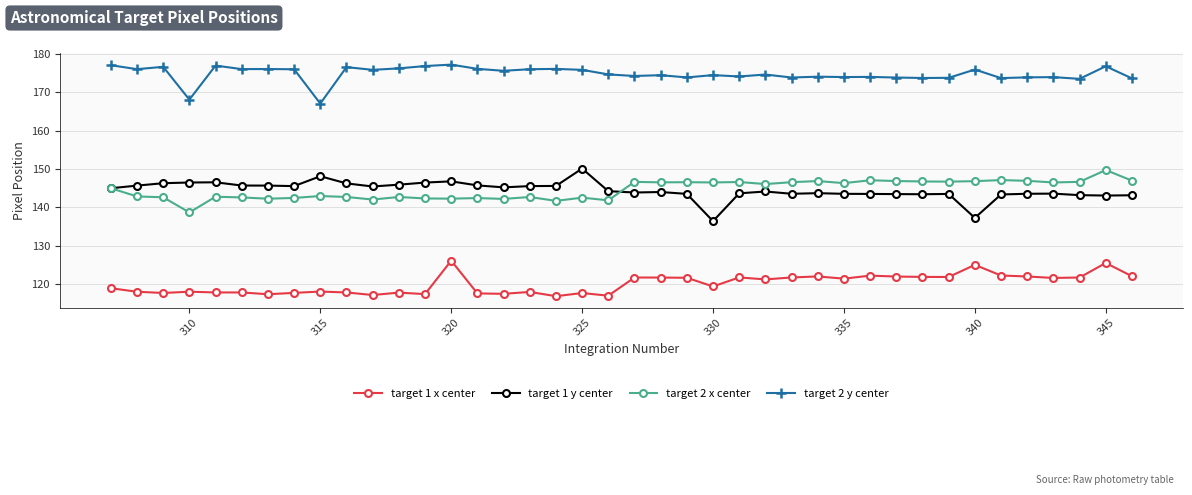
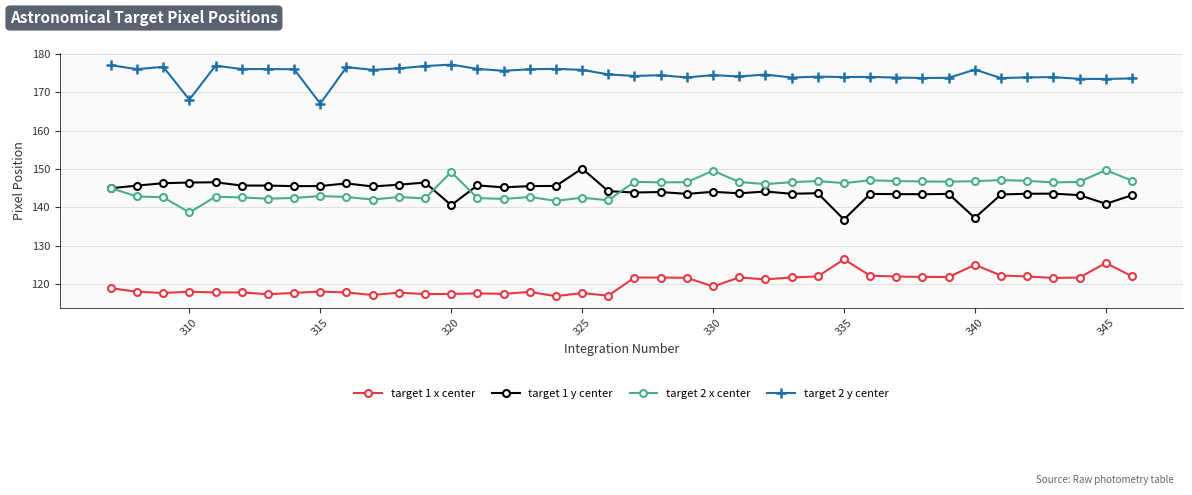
  {
    "target 1 x center": {
      "310": 118,
      "315": 118,
-     "320": 126,
+     "320": 118,
      "325": 118,
      "330": 119,
-     "335": 121,
+     "335": 127,
      "340": 125,
      "345": 126
    },
    "target 1 y center": {
      "310": 146,
-     "315": 148,
-     "320": 147,
+     "315": 146,
+     "320": 141,
      "325": 150,
-     "330": 136,
-     "335": 144,
+     "330": 144,
+     "335": 137,
      "340": 137,
-     "345": 143
+     "345": 141
    },
    "target 2 x center": {
      "310": 139,
      "315": 143,
-     "320": 142,
+     "320": 149,
      "325": 143,
-     "330": 147,
+     "330": 150,
      "335": 146,
      "340": 147,
      "345": 150
    },
    "target 2 y center": {
      "310": 168,
      "315": 167,
      "320": 177,
      "325": 176,
      "330": 174,
      "335": 174,
      "340": 176,
-     "345": 177
+     "345": 173
    }
  }
